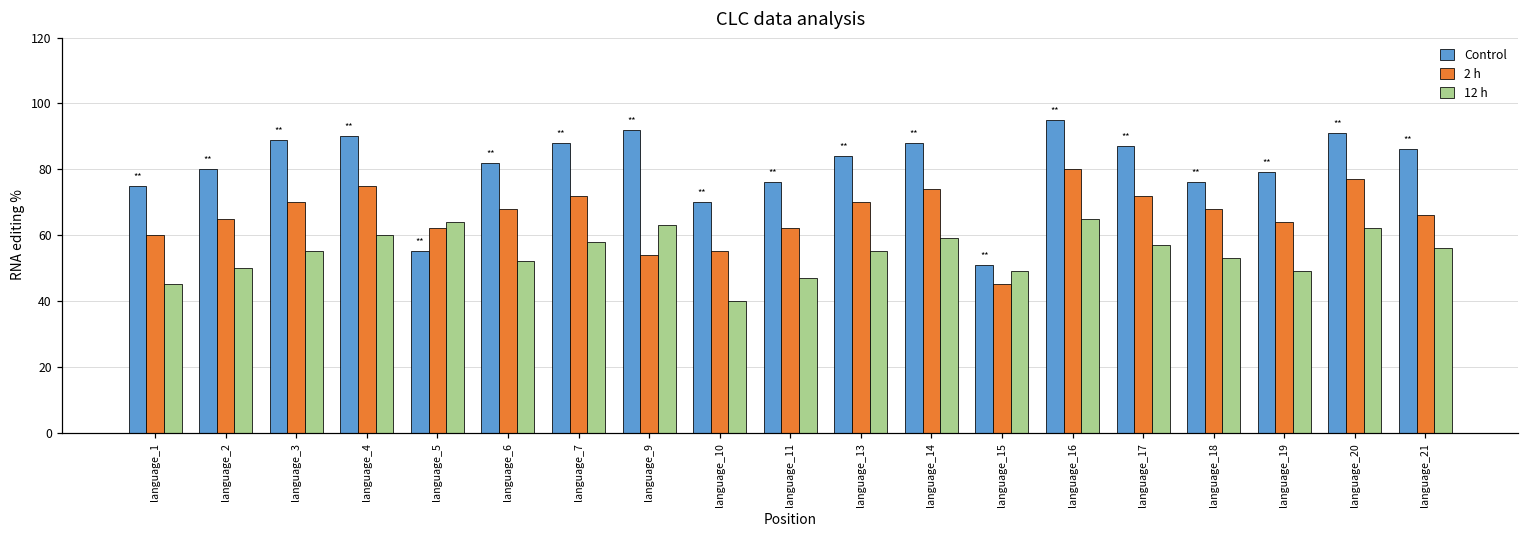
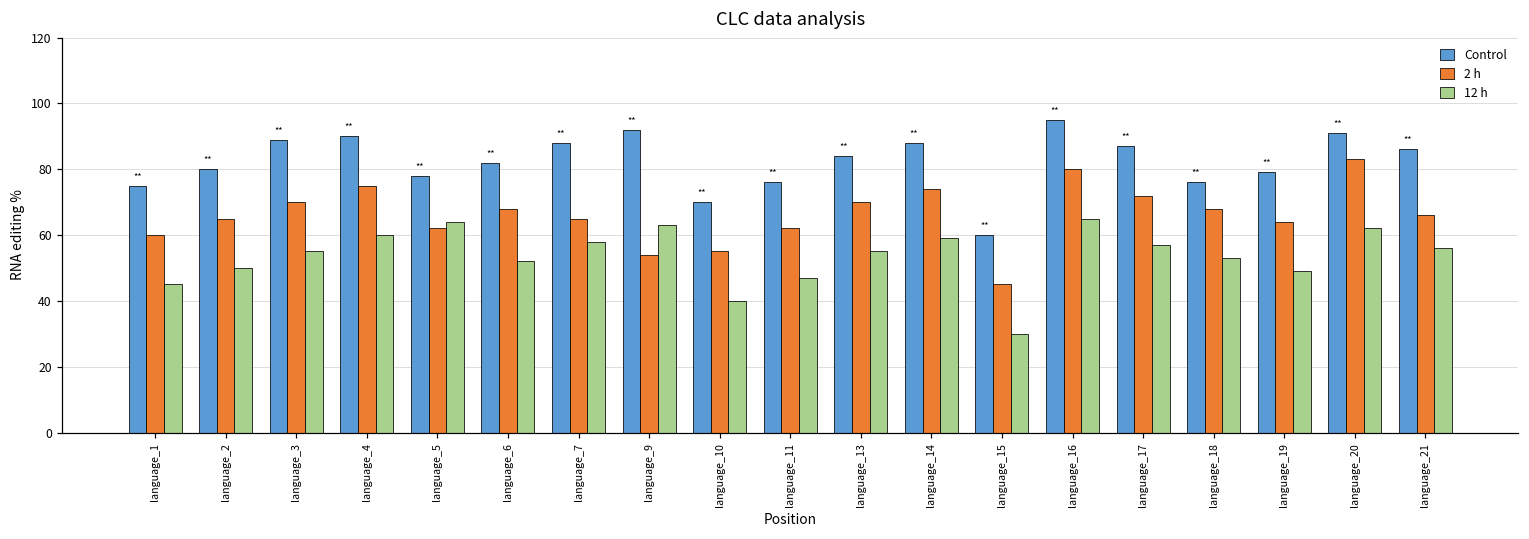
  {
    "Control": {
      "language_1": 75,
      "language_2": 80,
      "language_3": 89,
      "language_4": 90,
-     "language_5": 55,
+     "language_5": 78,
      "language_6": 82,
      "language_7": 88,
      "language_9": 92,
      "language_10": 70,
      "language_11": 76,
      "language_13": 84,
      "language_14": 88,
-     "language_15": 51,
+     "language_15": 60,
      "language_16": 95,
      "language_17": 87,
      "language_18": 76,
      "language_19": 79,
      "language_20": 91,
      "language_21": 86
    },
    "2 h": {
      "language_1": 60,
      "language_2": 65,
      "language_3": 70,
      "language_4": 75,
      "language_5": 62,
      "language_6": 68,
-     "language_7": 72,
+     "language_7": 65,
      "language_9": 54,
      "language_10": 55,
      "language_11": 62,
      "language_13": 70,
      "language_14": 74,
      "language_15": 45,
      "language_16": 80,
      "language_17": 72,
      "language_18": 68,
      "language_19": 64,
-     "language_20": 77,
+     "language_20": 83,
      "language_21": 66
    },
    "12 h": {
      "language_1": 45,
      "language_2": 50,
      "language_3": 55,
      "language_4": 60,
      "language_5": 64,
      "language_6": 52,
      "language_7": 58,
      "language_9": 63,
      "language_10": 40,
      "language_11": 47,
      "language_13": 55,
      "language_14": 59,
-     "language_15": 49,
+     "language_15": 30,
      "language_16": 65,
      "language_17": 57,
      "language_18": 53,
      "language_19": 49,
      "language_20": 62,
      "language_21": 56
    }
  }
